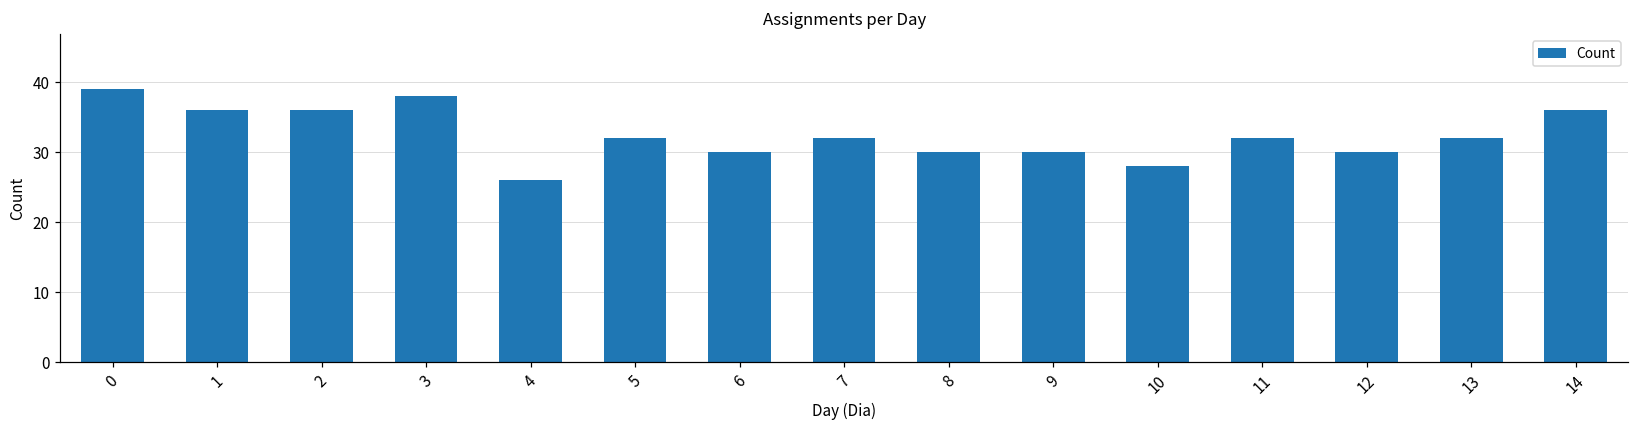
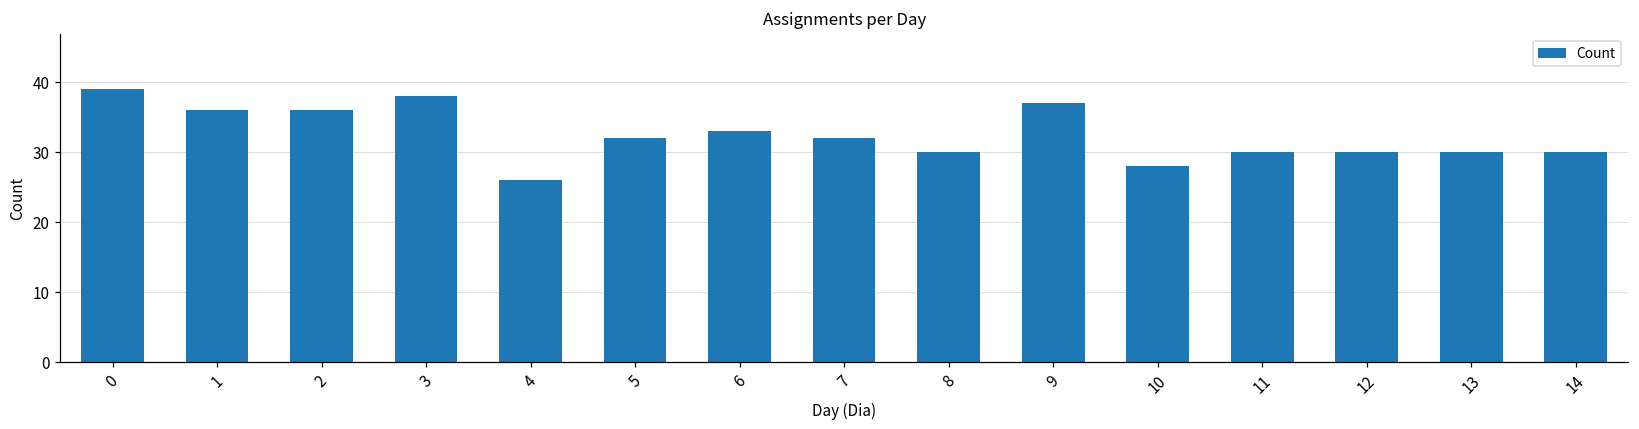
  {
    "0": 39,
    "1": 36,
    "2": 36,
    "3": 38,
    "4": 26,
    "5": 32,
-   "6": 30,
+   "6": 33,
    "7": 32,
    "8": 30,
-   "9": 30,
+   "9": 37,
    "10": 28,
-   "11": 32,
+   "11": 30,
    "12": 30,
-   "13": 32,
-   "14": 36
+   "13": 30,
+   "14": 30
  }
